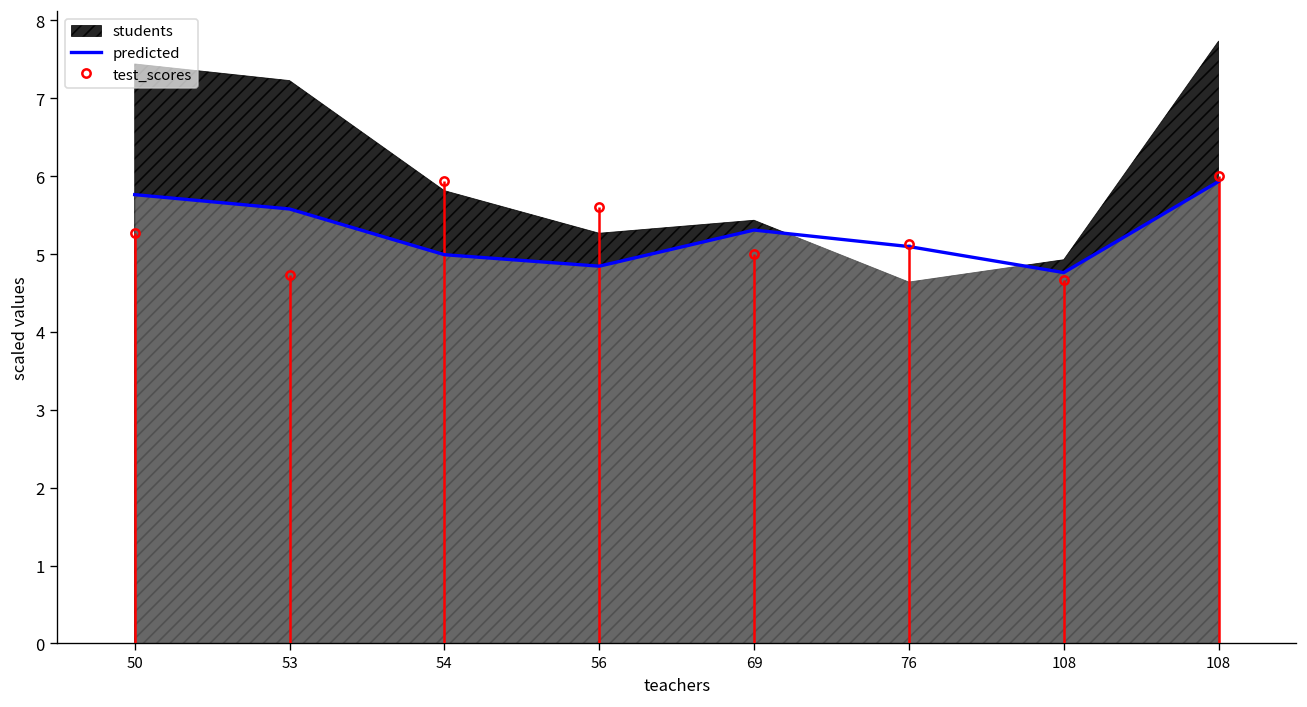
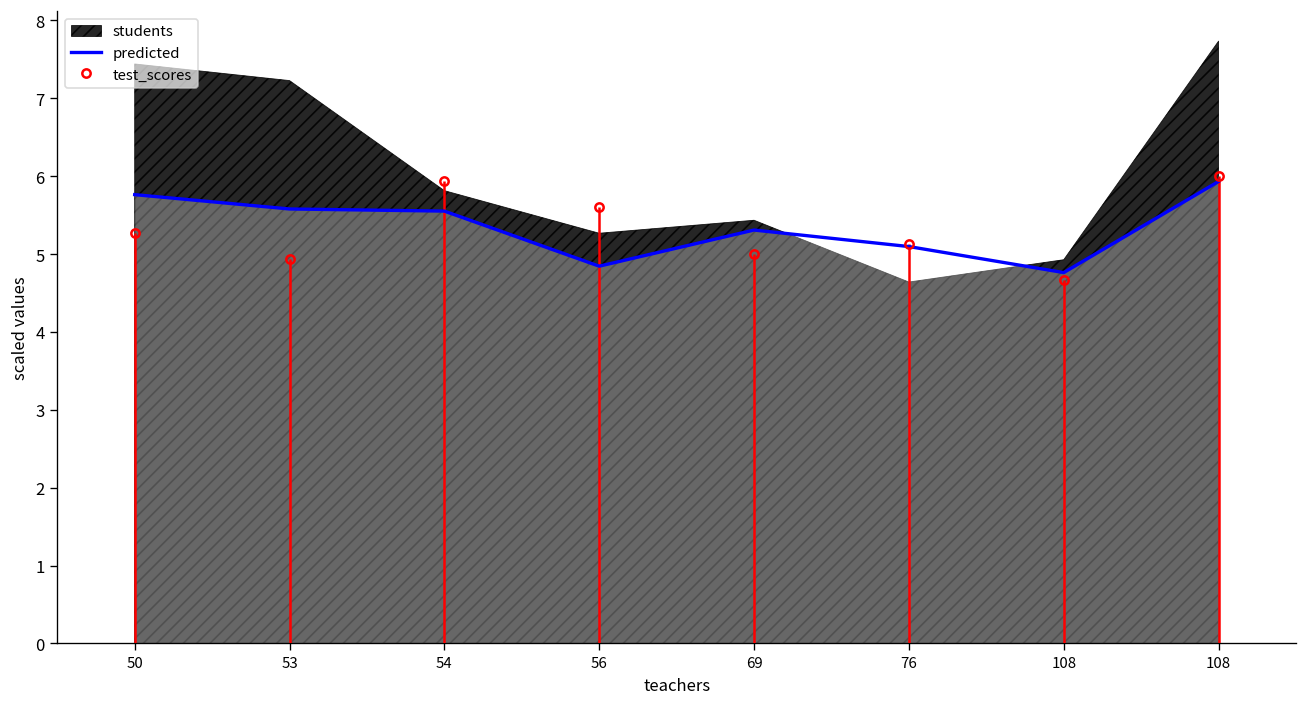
  {
    "predicted": {
      "50": 5.8,
      "53": 5.6,
-     "54": 5.0,
+     "54": 5.6,
      "56": 4.8,
      "69": 5.3
    },
    "students": {
      "53": 7.2,
      "54": 5.8,
      "56": 5.3,
      "69": 5.4
    },
    "test_scores": {
      "50": 5.3,
-     "53": 4.7,
+     "53": 4.9,
      "54": 5.9,
      "56": 5.6,
      "69": 5.0
    }
  }
